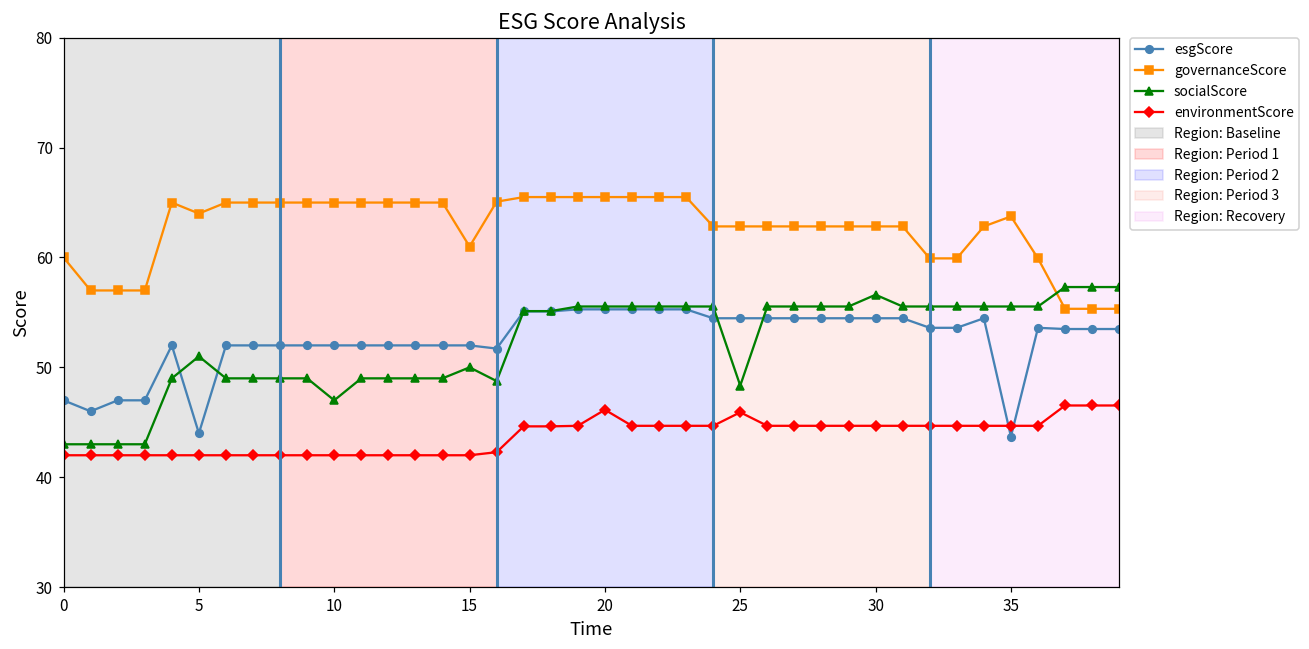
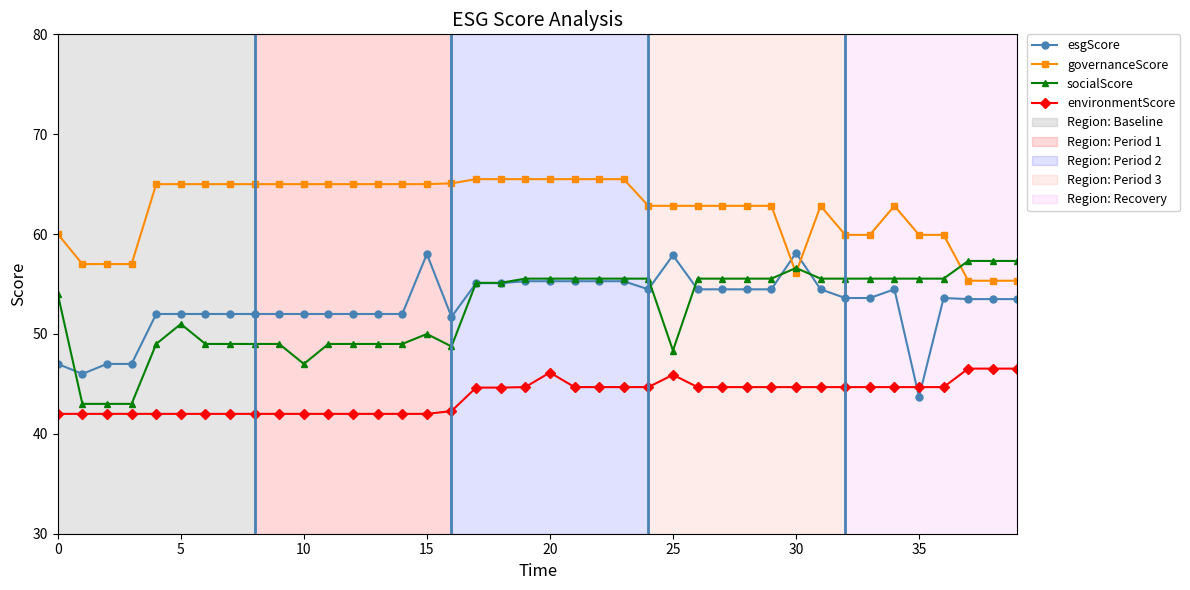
  {
    "esgScore": {
      "0": 47,
-     "5": 44,
+     "5": 52,
      "10": 52,
-     "15": 52,
+     "15": 58,
      "20": 55,
-     "25": 54,
-     "30": 54,
+     "25": 58,
+     "30": 58,
      "35": 44
    },
    "governanceScore": {
      "0": 60,
-     "5": 64,
+     "5": 65,
      "10": 65,
-     "15": 61,
+     "15": 65,
      "20": 66,
      "25": 63,
-     "30": 63,
-     "35": 64
+     "30": 56,
+     "35": 60
    },
    "socialScore": {
-     "0": 43,
+     "0": 54,
      "5": 51,
      "10": 47,
      "15": 50,
      "20": 56,
      "25": 48,
      "30": 57,
      "35": 56
    },
    "environmentScore": {
      "0": 42,
      "5": 42,
      "10": 42,
      "15": 42,
      "20": 46,
      "25": 46,
      "30": 45,
      "35": 45
    }
  }
